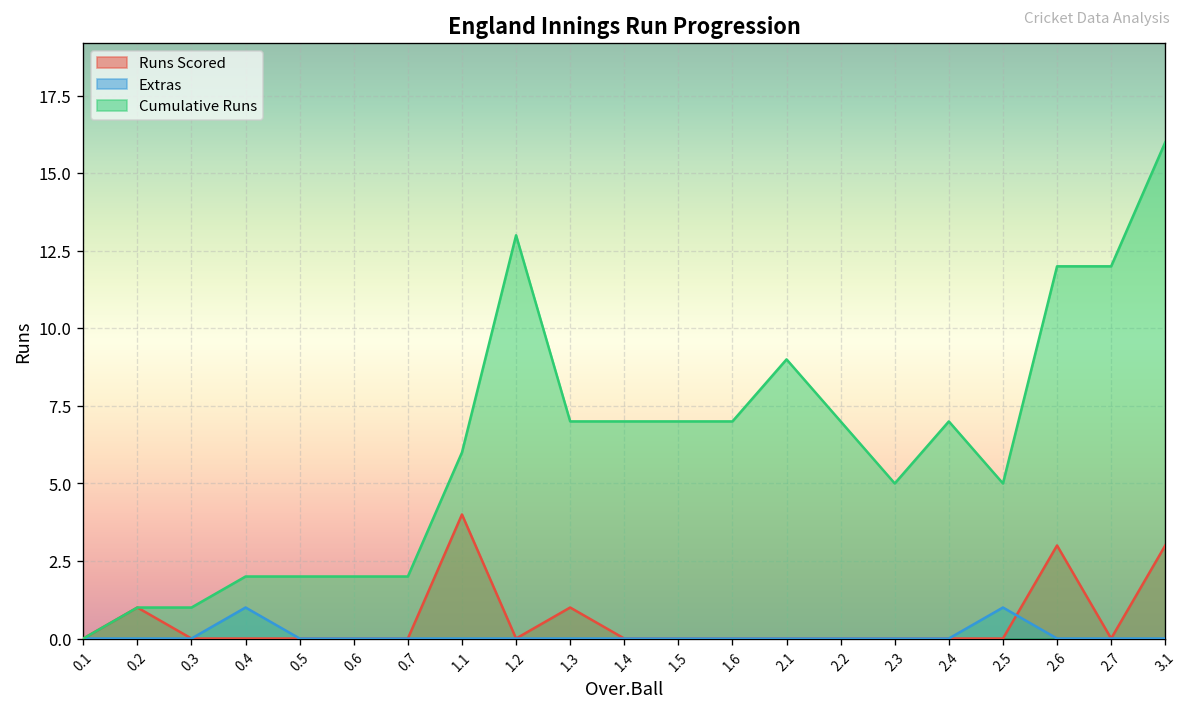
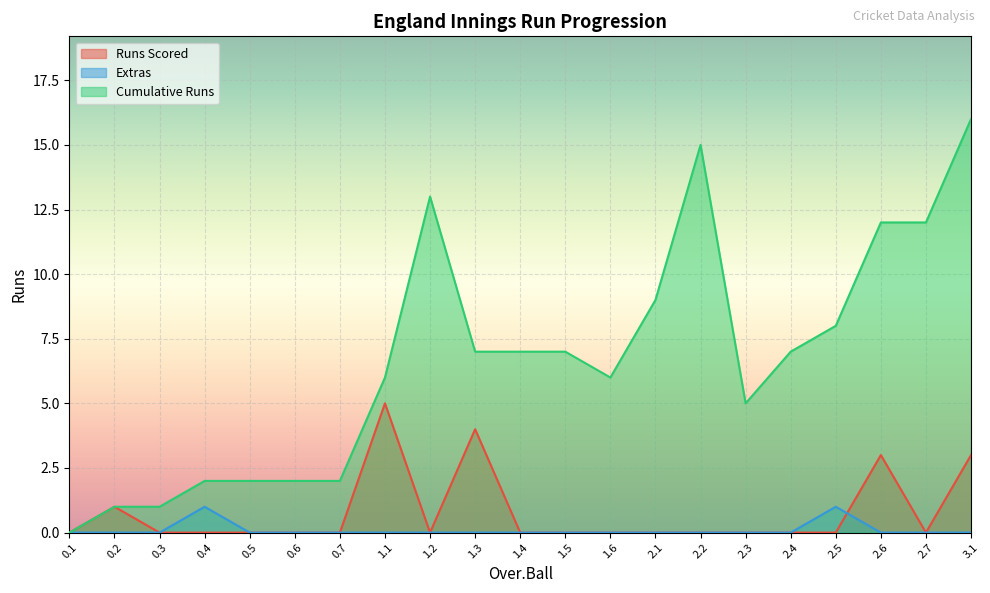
  {
    "Runs Scored": {
      "0.4": 0,
-     "1.1": 4,
-     "1.3": 1,
+     "1.1": 5,
+     "1.3": 4,
      "2.5": 0,
      "2.6": 3,
      "3.1": 3
    },
    "Extras": {
      "0.2": 0,
      "0.4": 1,
      "1.1": 0,
      "1.3": 0,
      "2.5": 1,
      "2.6": 0,
      "3.1": 0
    },
    "Cumulative Runs": {
      "0.3": 1,
      "0.4": 2,
      "0.5": 2,
      "0.6": 2,
      "0.7": 2,
      "1.1": 6,
      "1.2": 13,
      "1.3": 7,
      "1.4": 7,
      "1.5": 7,
-     "1.6": 7,
+     "1.6": 6,
      "2.1": 9,
-     "2.2": 7,
+     "2.2": 15,
      "2.3": 5,
      "2.4": 7,
-     "2.5": 5,
+     "2.5": 8,
      "2.6": 12,
      "2.7": 12,
      "3.1": 16
    }
  }
